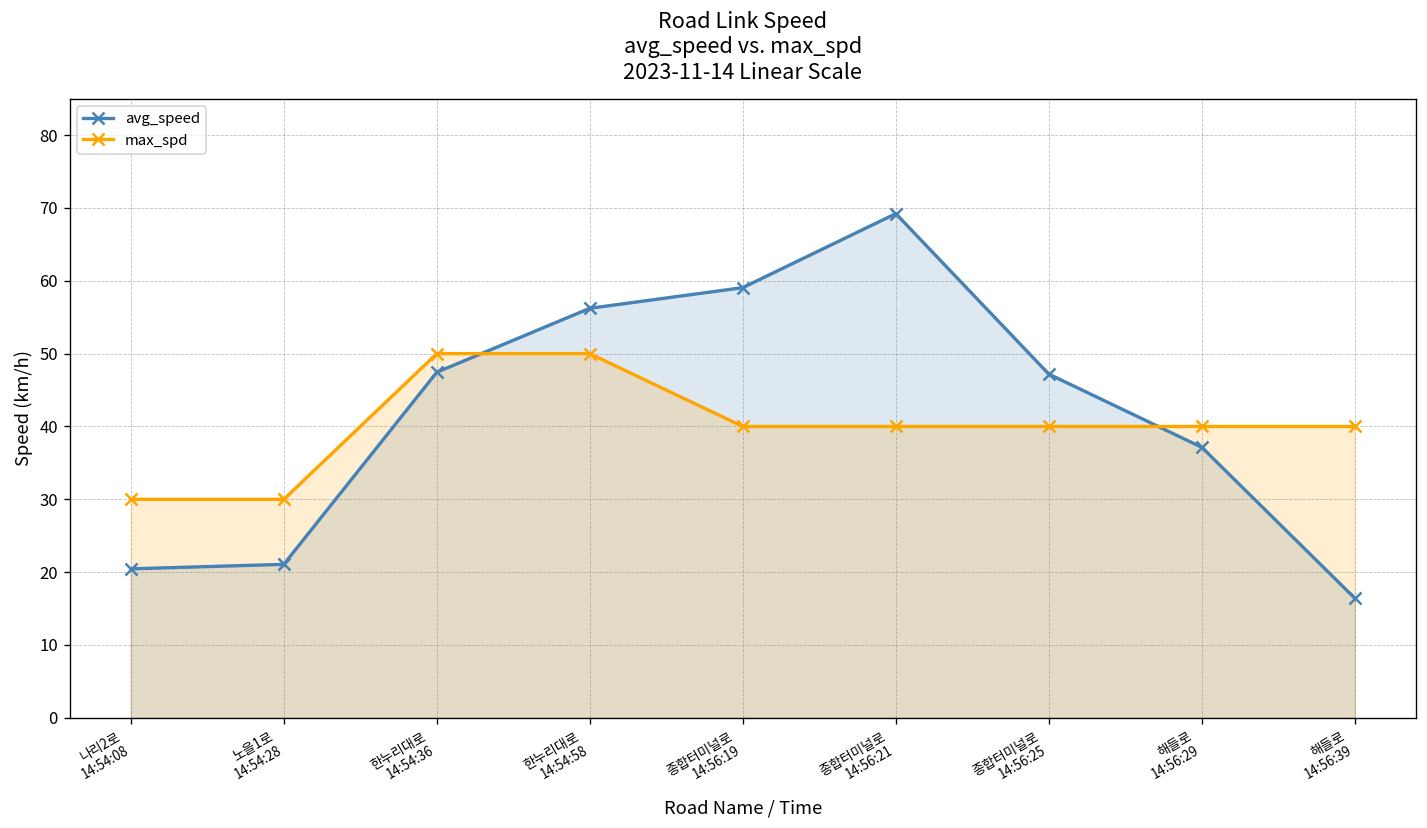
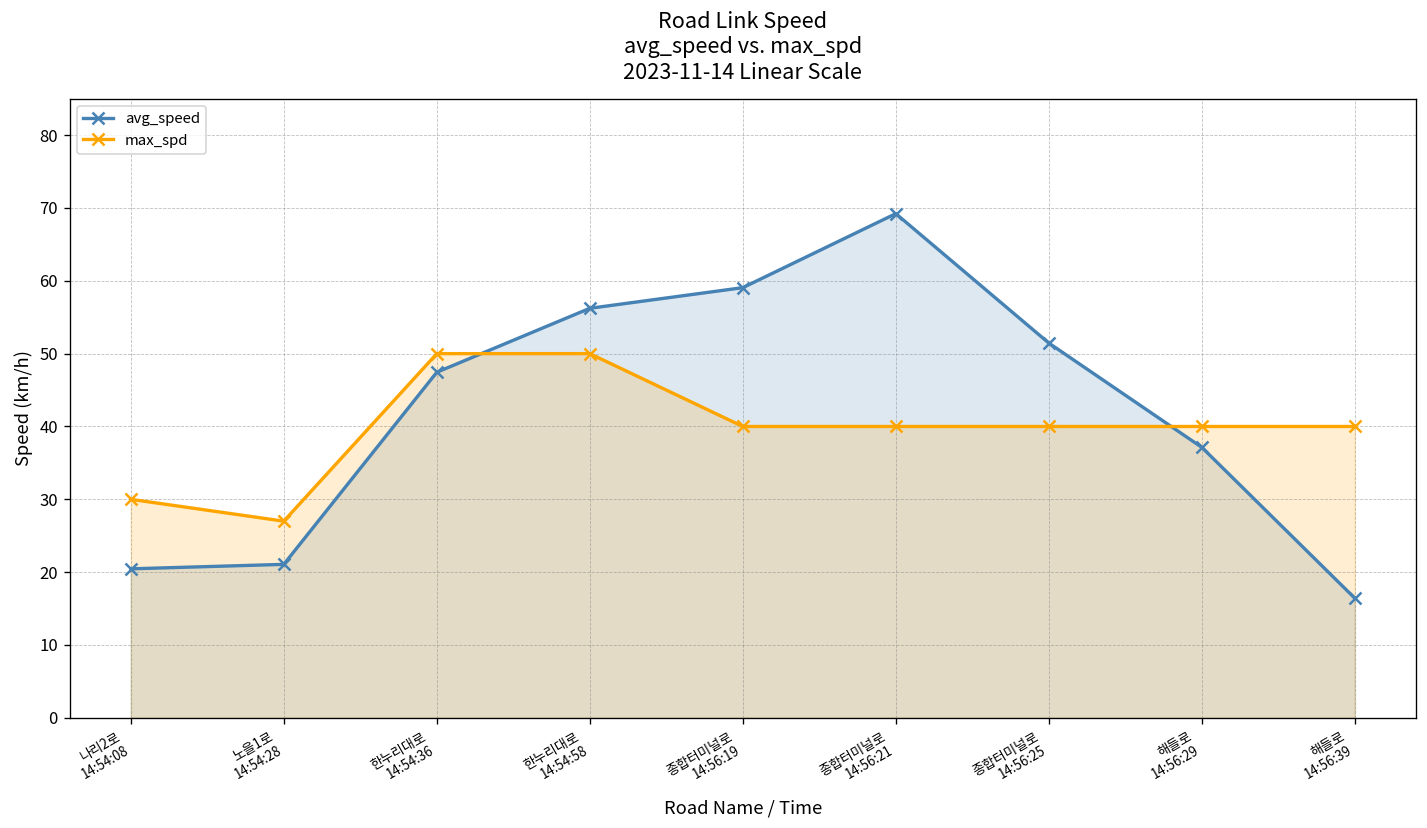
  {
    "avg_speed": {
      "나리2로 14:54:08": 20,
      "노을1로 14:54:28": 21,
      "한누리대로 14:54:36": 47,
      "한누리대로 14:54:58": 56,
      "종합터미널로 14:56:19": 59,
      "종합터미널로 14:56:21": 69,
-     "종합터미널로 14:56:25": 47,
+     "종합터미널로 14:56:25": 51,
      "해들로 14:56:29": 37,
      "해들로 14:56:39": 16
    },
    "max_spd": {
      "나리2로 14:54:08": 30,
-     "노을1로 14:54:28": 30,
+     "노을1로 14:54:28": 27,
      "한누리대로 14:54:36": 50,
      "한누리대로 14:54:58": 50,
      "종합터미널로 14:56:19": 40,
      "종합터미널로 14:56:21": 40,
      "종합터미널로 14:56:25": 40,
      "해들로 14:56:29": 40,
      "해들로 14:56:39": 40
    }
  }
